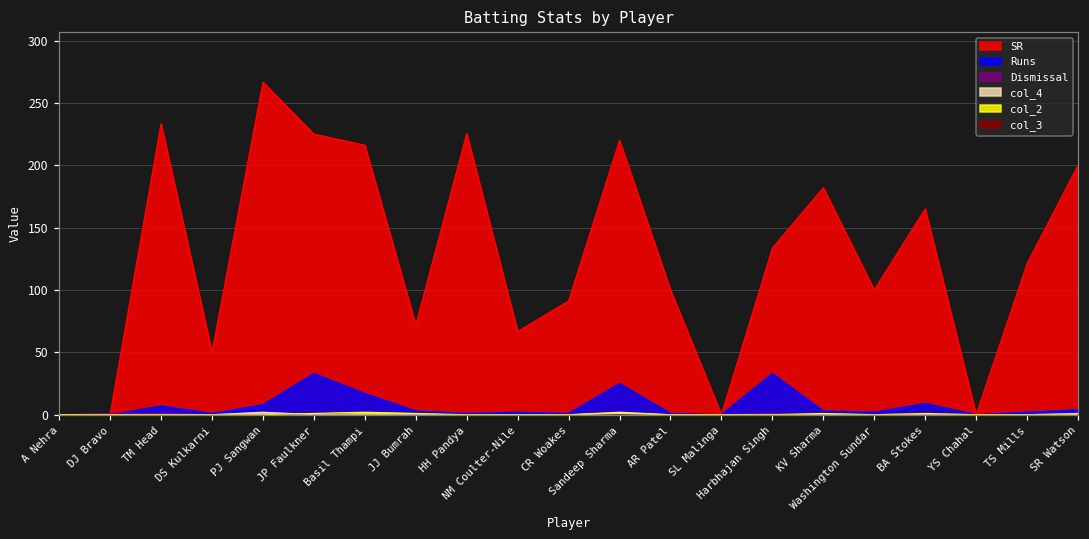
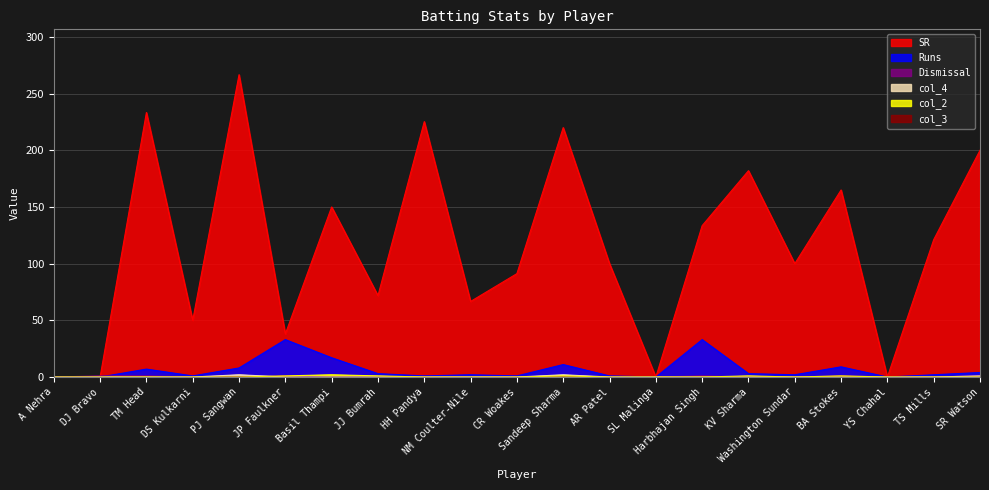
  {
    "SR": {
      "TM Head": 233,
      "DS Kulkarni": 50,
      "PJ Sangwan": 267,
-     "JP Faulkner": 225,
-     "Basil Thampi": 216,
+     "JP Faulkner": 38,
+     "Basil Thampi": 150,
      "JJ Bumrah": 72,
      "HH Pandya": 225,
      "NM Coulter-Nile": 67,
      "CR Woakes": 91,
      "Sandeep Sharma": 220,
      "AR Patel": 100,
      "Harbhajan Singh": 134,
      "KV Sharma": 182,
      "Washington Sundar": 100,
      "BA Stokes": 165,
      "TS Mills": 121,
      "SR Watson": 200
    },
    "Runs": {
      "TM Head": 7,
      "PJ Sangwan": 8,
      "JP Faulkner": 33,
      "Basil Thampi": 17,
-     "Sandeep Sharma": 25,
+     "Sandeep Sharma": 11,
      "Harbhajan Singh": 33,
      "BA Stokes": 9,
      "SR Watson": 4
    }
  }
